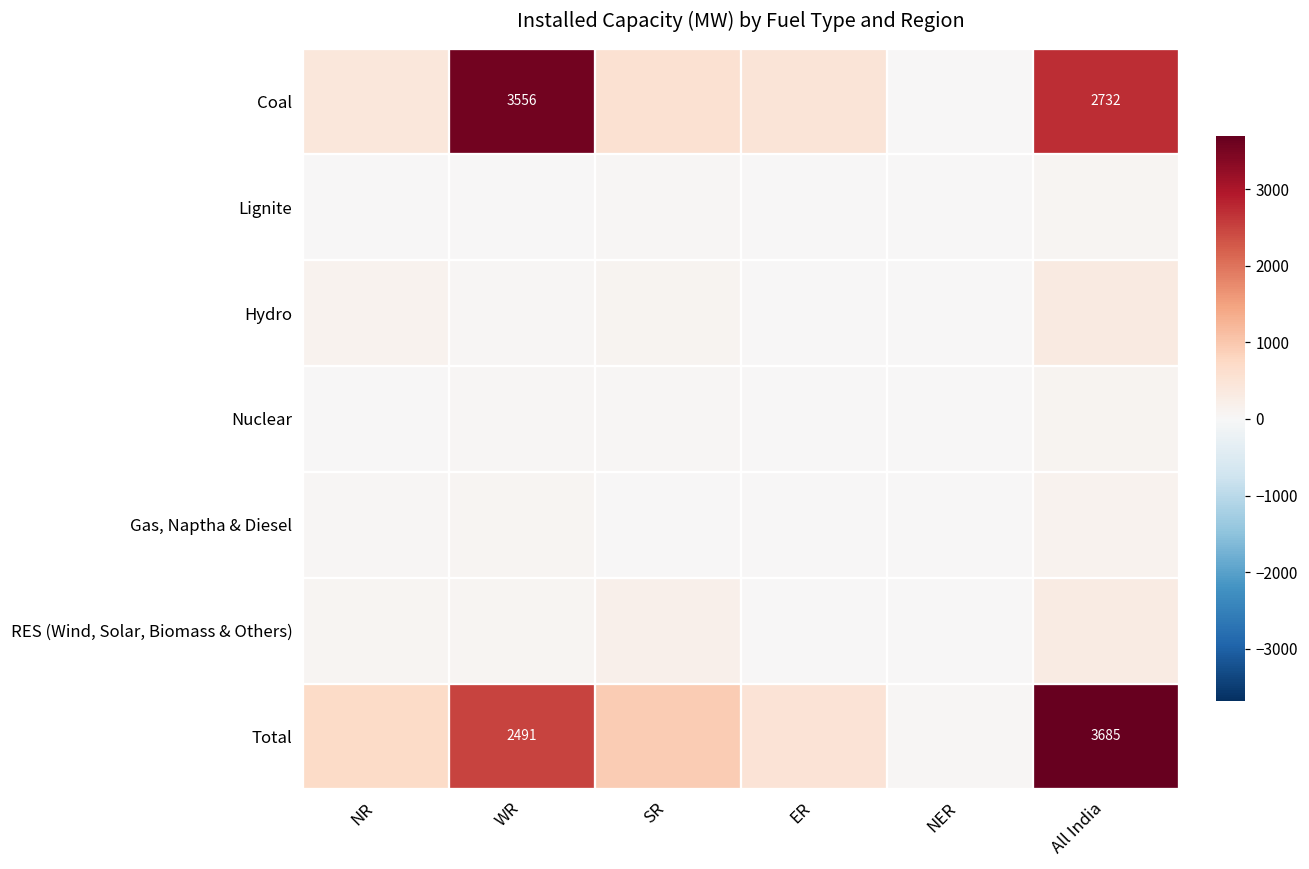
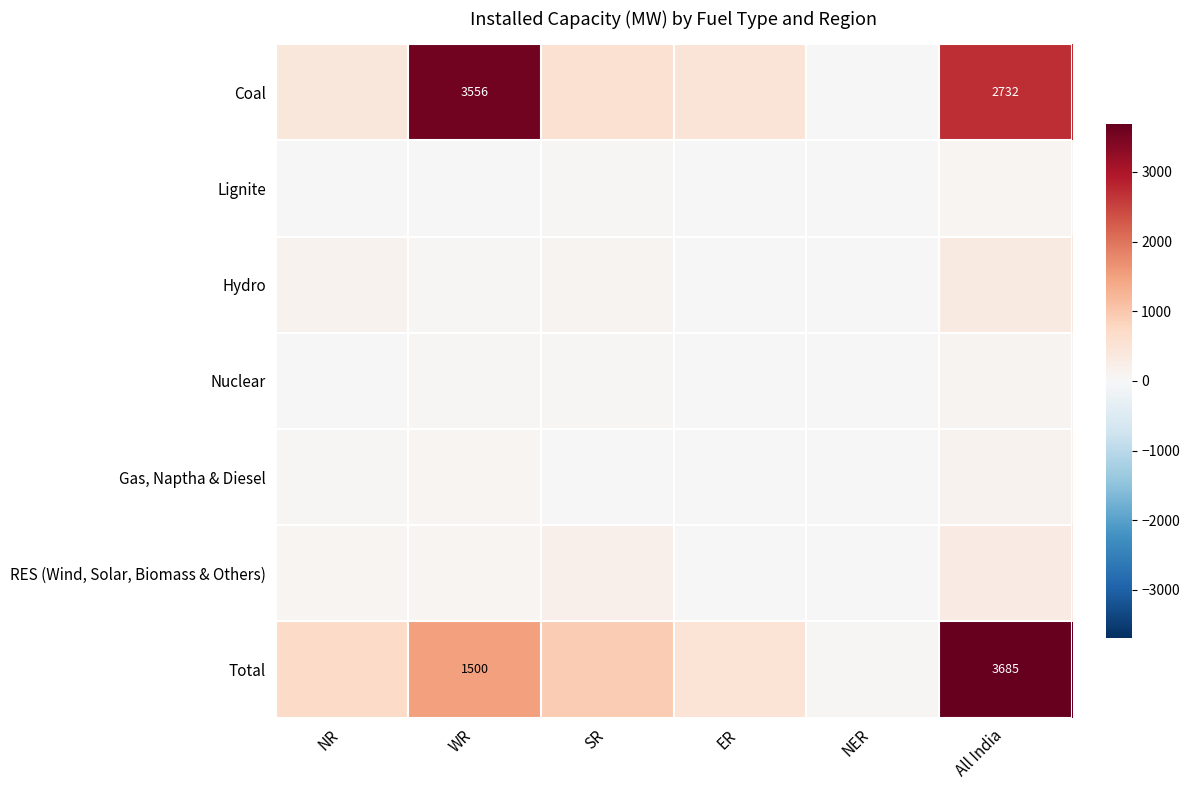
  {
    "Coal": {
      "WR": 3556,
      "All India": 2732
    },
    "Total": {
-     "WR": 2491,
+     "WR": 1500,
      "All India": 3685
    }
  }
